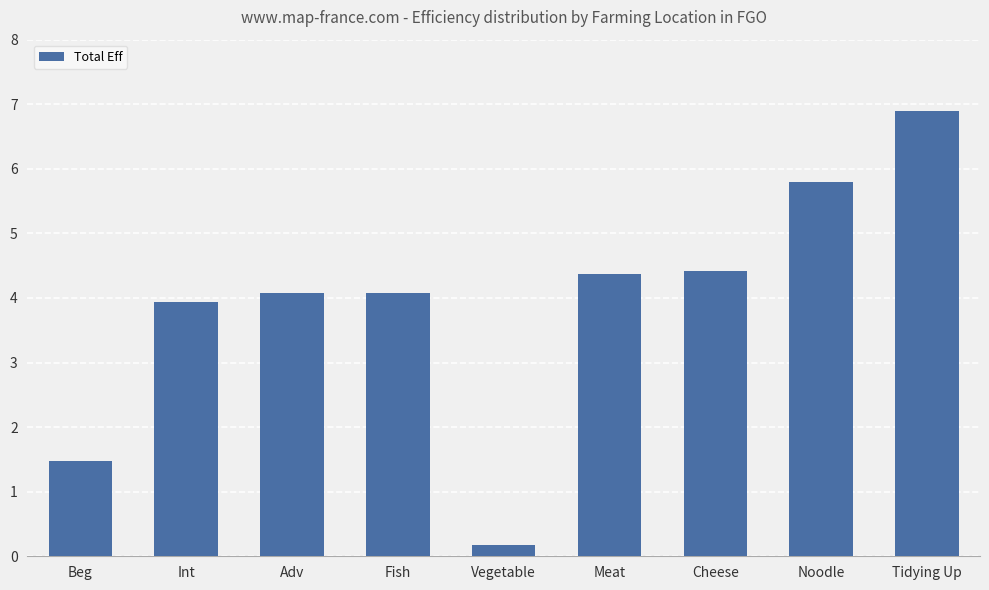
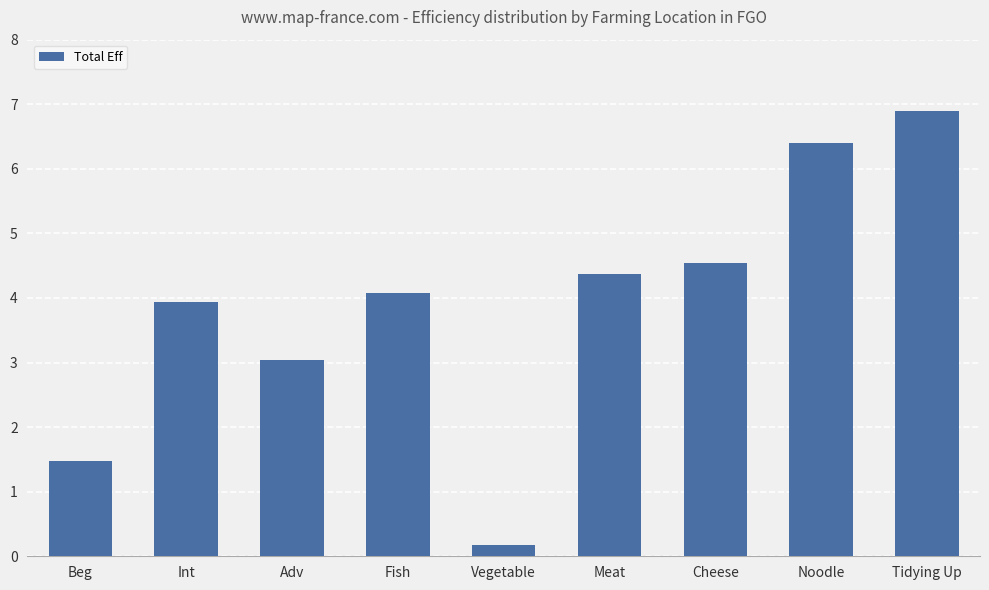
  {
    "Beg": 1.5,
    "Int": 3.9,
-   "Adv": 4.1,
+   "Adv": 3.0,
    "Fish": 4.1,
    "Vegetable": 0.2,
    "Meat": 4.4,
-   "Cheese": 4.4,
-   "Noodle": 5.8,
+   "Cheese": 4.5,
+   "Noodle": 6.4,
    "Tidying Up": 6.9
  }
